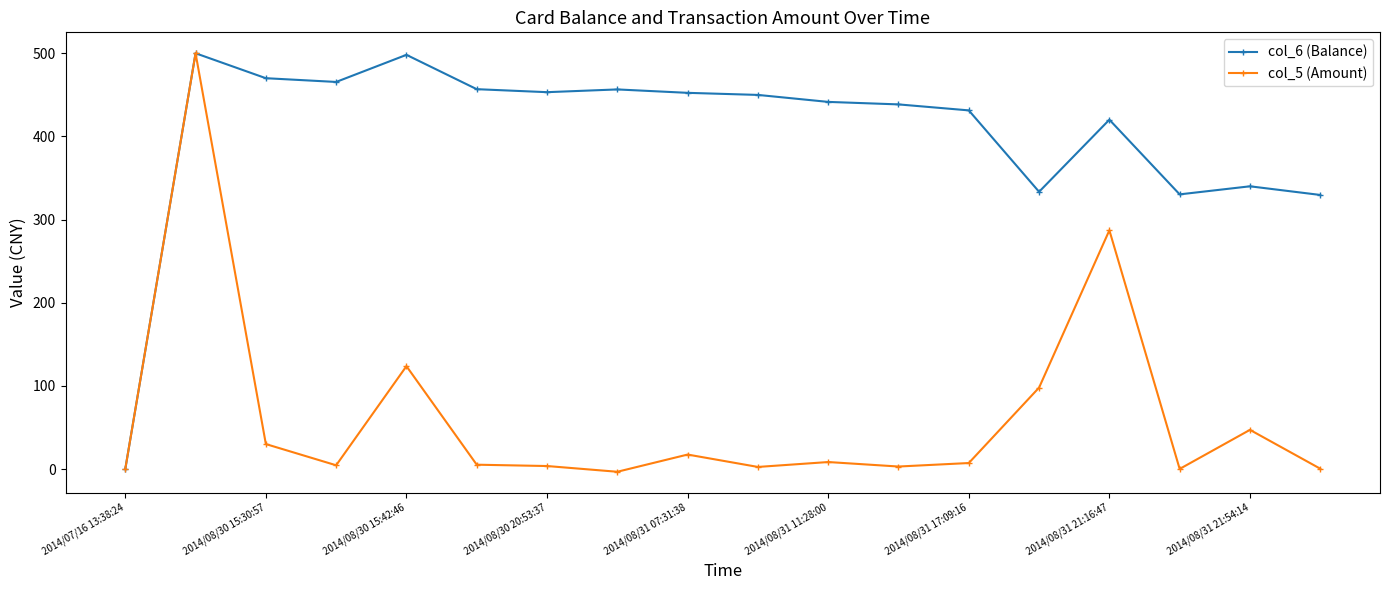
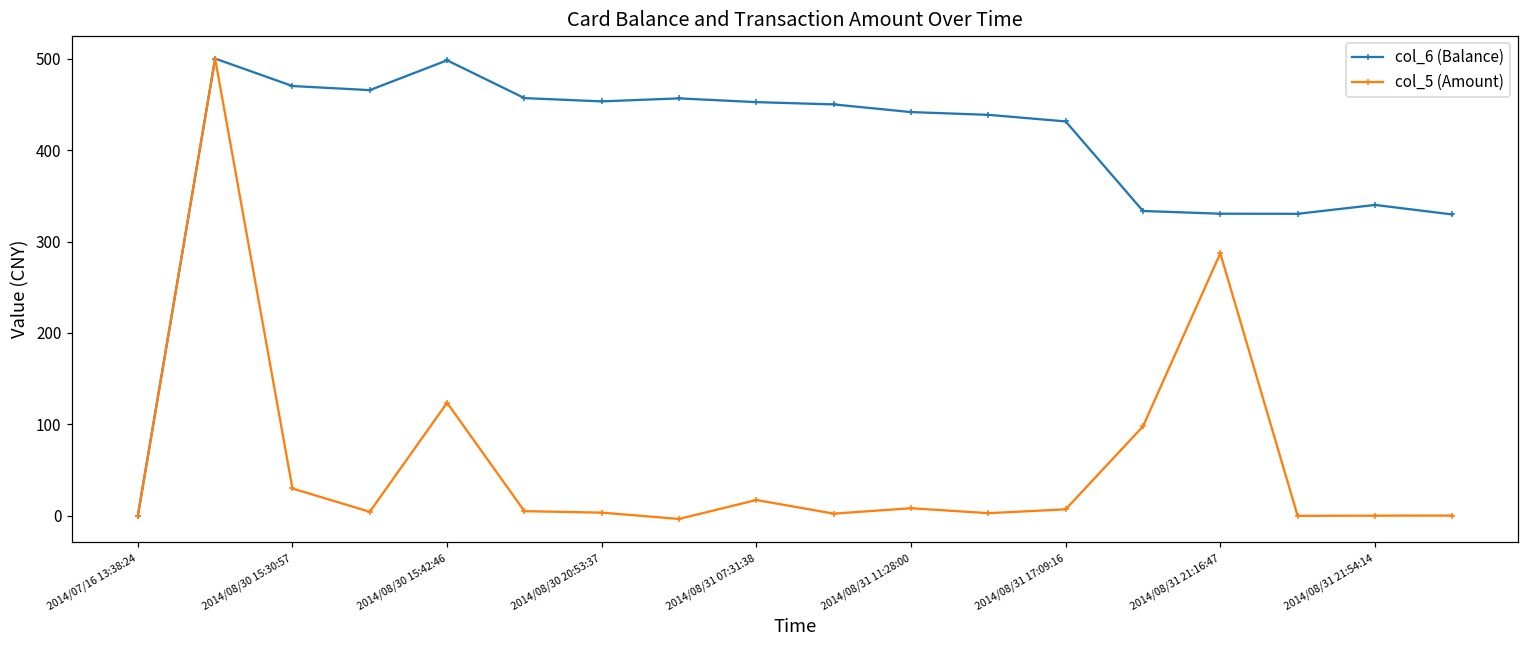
  {
    "col_6 (Balance)": {
      "2014/08/30 15:30:57": 470,
      "2014/08/30 15:42:46": 500,
      "2014/08/31 07:31:38": 450,
      "2014/08/31 11:28:00": 440,
      "2014/08/31 17:09:16": 430,
-     "2014/08/31 21:16:47": 420,
+     "2014/08/31 21:16:47": 330,
      "2014/08/31 21:54:14": 340
    },
    "col_5 (Amount)": {
      "2014/08/30 15:30:57": 30,
      "2014/08/30 15:42:46": 120,
      "2014/08/31 07:31:38": 20,
      "2014/08/31 11:28:00": 10,
      "2014/08/31 17:09:16": 10,
      "2014/08/31 21:16:47": 290,
-     "2014/08/31 21:54:14": 50
+     "2014/08/31 21:54:14": 0
    }
  }
